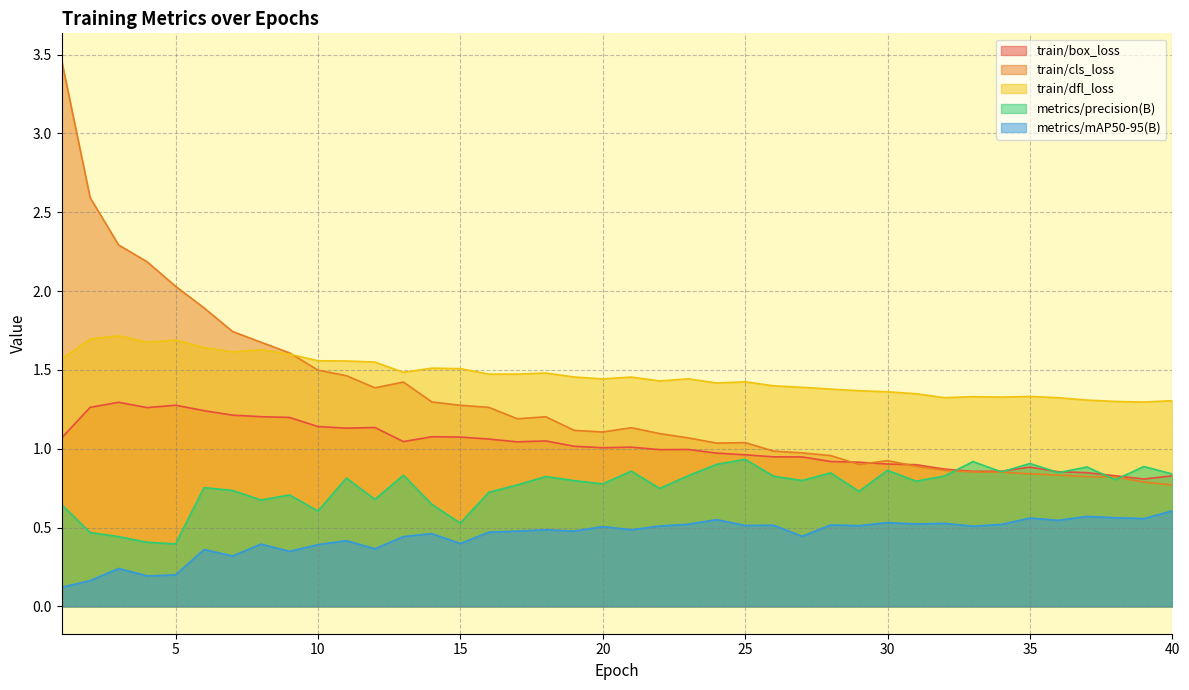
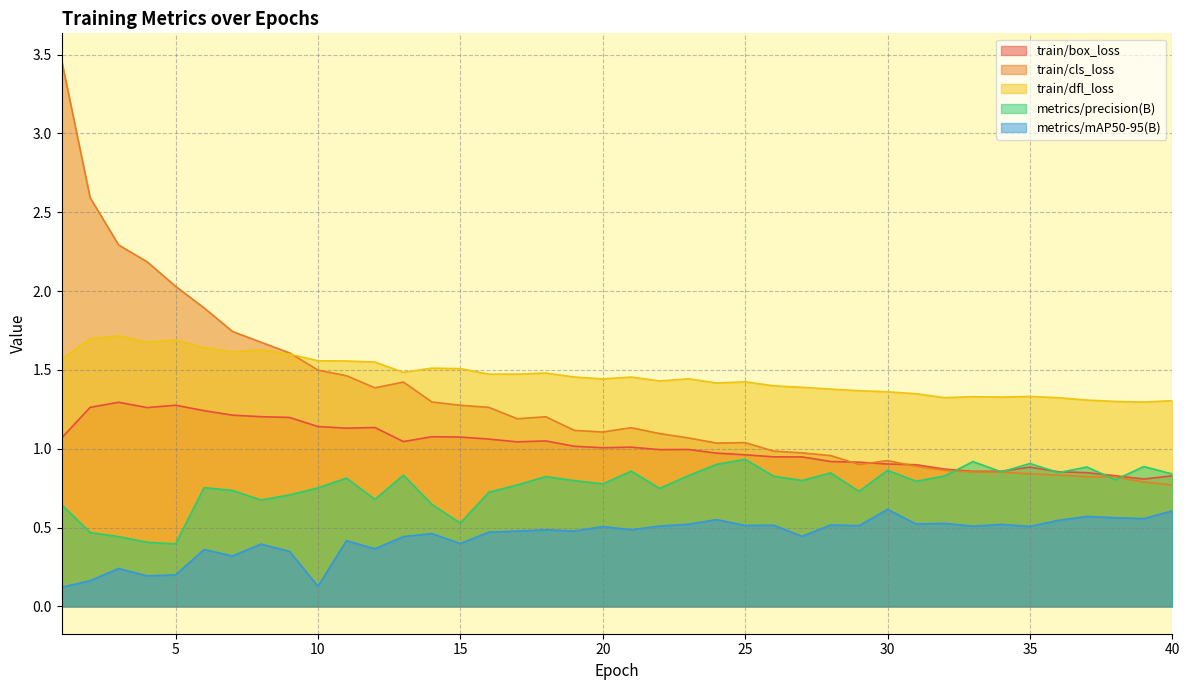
  {
    "metrics/precision(B)": {
      "5": 0.40,
-     "10": 0.60,
+     "10": 0.75,
      "15": 0.53,
      "20": 0.78,
      "25": 0.93,
      "30": 0.86,
      "35": 0.91
    },
    "metrics/mAP50-95(B)": {
      "5": 0.20,
-     "10": 0.39,
+     "10": 0.13,
      "15": 0.40,
      "20": 0.51,
      "25": 0.51,
-     "30": 0.53,
-     "35": 0.56,
+     "30": 0.62,
+     "35": 0.51,
      "40": 0.61
    }
  }
